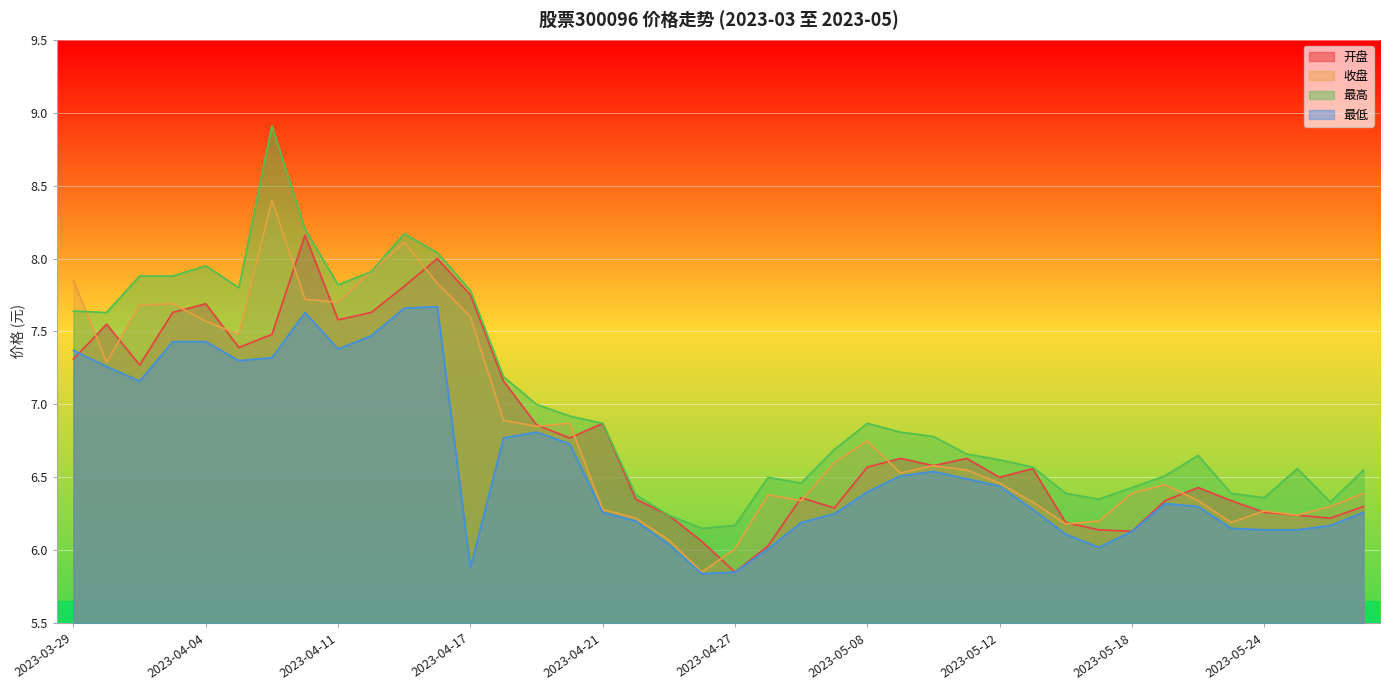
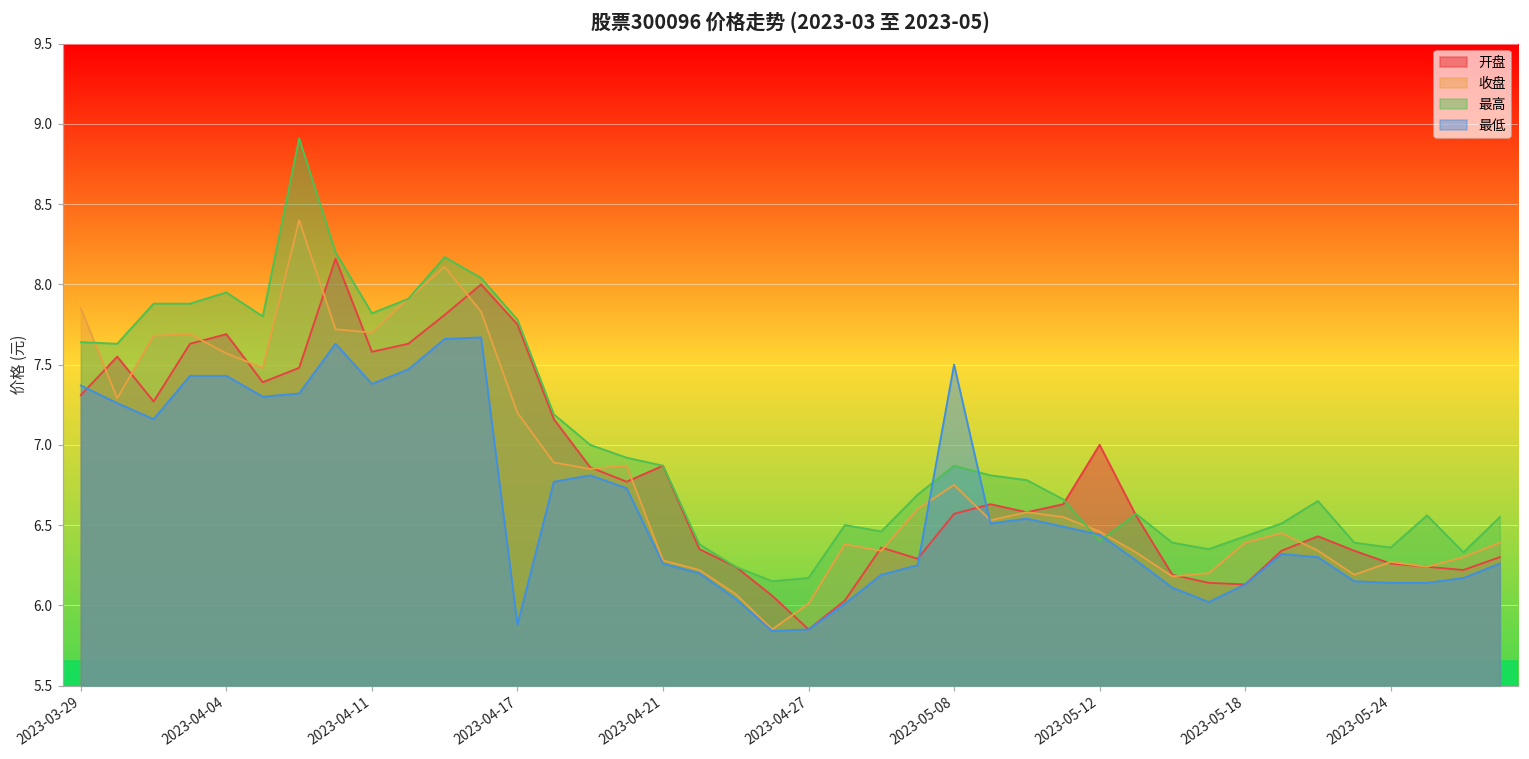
  {
    "开盘": {
      "2023-03-29": 7.3,
      "2023-04-04": 7.7,
      "2023-04-11": 7.58,
      "2023-04-17": 7.75,
      "2023-05-08": 6.57,
-     "2023-05-12": 6.5
+     "2023-05-12": 7.0
    },
    "收盘": {
      "2023-03-29": 7.85,
      "2023-04-04": 7.57,
      "2023-04-11": 7.7,
-     "2023-04-17": 7.6,
+     "2023-04-17": 7.2,
      "2023-04-21": 6.28,
      "2023-04-27": 6.0,
      "2023-05-08": 6.75,
      "2023-05-12": 6.46,
      "2023-05-18": 6.4
    },
    "最高": {
      "2023-03-29": 7.64,
      "2023-04-04": 7.95,
      "2023-04-11": 7.82,
      "2023-04-17": 7.78,
      "2023-04-27": 6.17,
      "2023-05-08": 6.87,
-     "2023-05-12": 6.62,
+     "2023-05-12": 6.40,
      "2023-05-18": 6.43,
      "2023-05-24": 6.36
    },
    "最低": {
      "2023-03-29": 7.37,
      "2023-04-04": 7.43,
      "2023-04-11": 7.38,
      "2023-04-17": 5.88,
      "2023-04-21": 6.26,
-     "2023-05-08": 6.4,
+     "2023-05-08": 7.5,
      "2023-05-12": 6.44,
      "2023-05-24": 6.14
    }
  }
